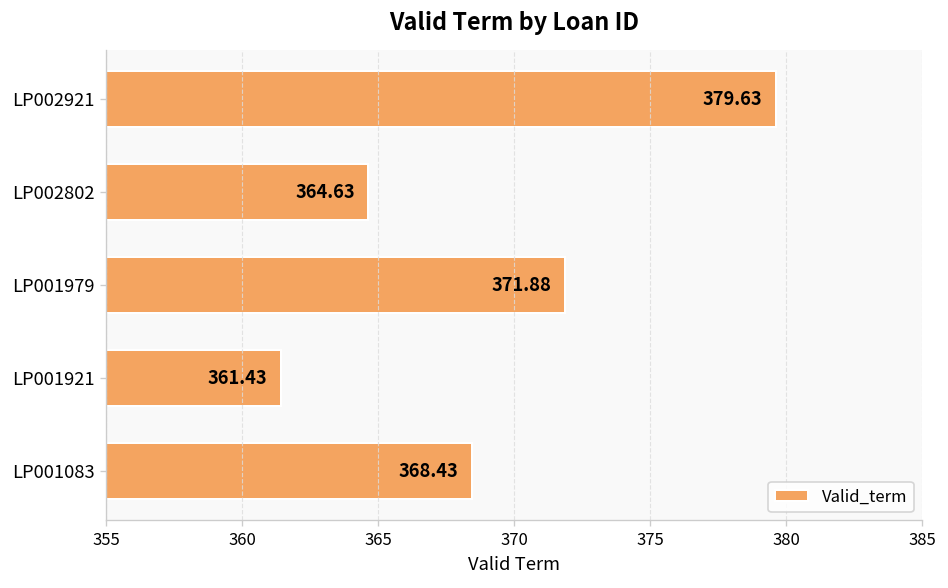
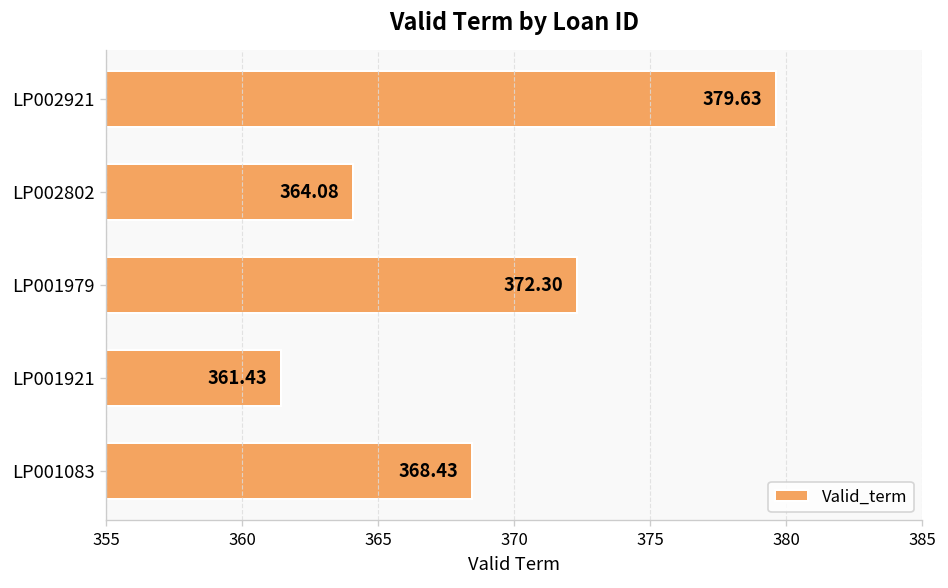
  {
    "LP002921": 379.63,
-   "LP002802": 364.63,
-   "LP001979": 371.88,
+   "LP002802": 364.08,
+   "LP001979": 372.30,
    "LP001921": 361.43,
    "LP001083": 368.43
  }
